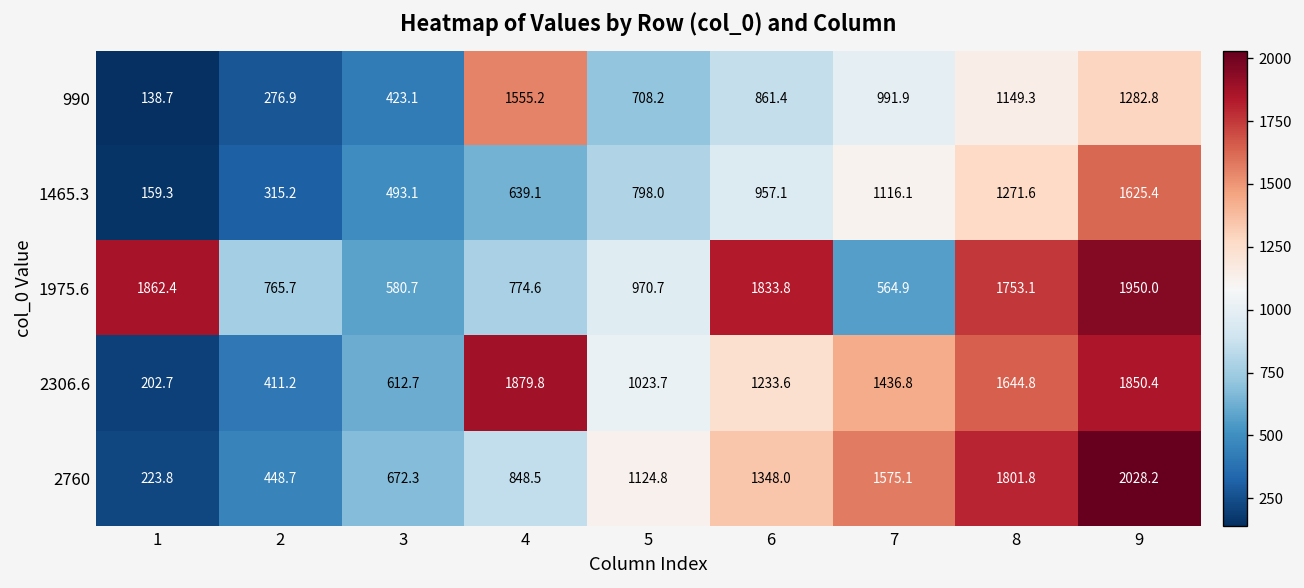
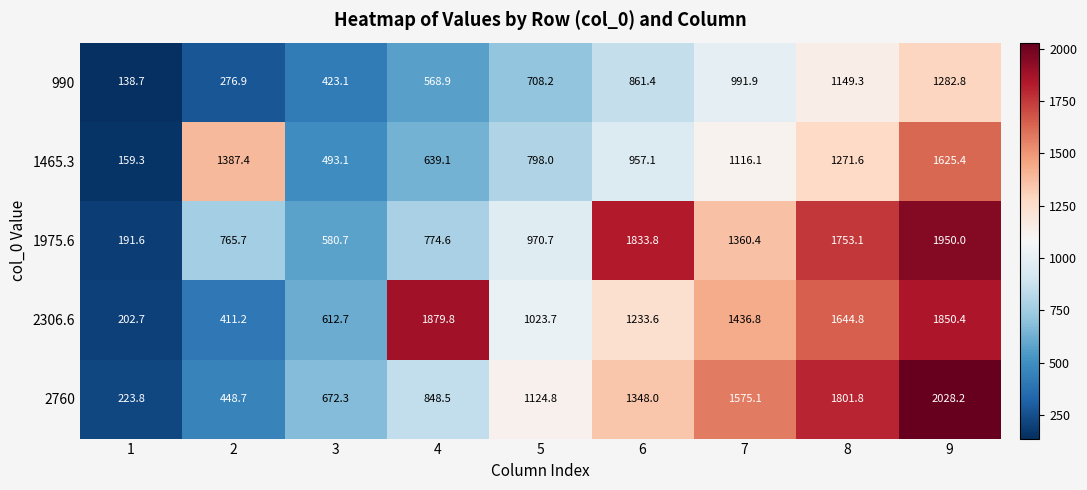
  {
    "990": {
      "1": 138.7,
      "2": 276.9,
      "3": 423.1,
-     "4": 1555.2,
+     "4": 568.9,
      "5": 708.2,
      "6": 861.4,
      "7": 991.9,
      "8": 1149.3,
      "9": 1282.8
    },
    "1465.3": {
      "1": 159.3,
-     "2": 315.2,
+     "2": 1387.4,
      "3": 493.1,
      "4": 639.1,
      "5": 798.0,
      "6": 957.1,
      "7": 1116.1,
      "8": 1271.6,
      "9": 1625.4
    },
    "1975.6": {
-     "1": 1862.4,
+     "1": 191.6,
      "2": 765.7,
      "3": 580.7,
      "4": 774.6,
      "5": 970.7,
      "6": 1833.8,
-     "7": 564.9,
+     "7": 1360.4,
      "8": 1753.1,
      "9": 1950.0
    },
    "2306.6": {
      "1": 202.7,
      "2": 411.2,
      "3": 612.7,
      "4": 1879.8,
      "5": 1023.7,
      "6": 1233.6,
      "7": 1436.8,
      "8": 1644.8,
      "9": 1850.4
    },
    "2760": {
      "1": 223.8,
      "2": 448.7,
      "3": 672.3,
      "4": 848.5,
      "5": 1124.8,
      "6": 1348.0,
      "7": 1575.1,
      "8": 1801.8,
      "9": 2028.2
    }
  }
